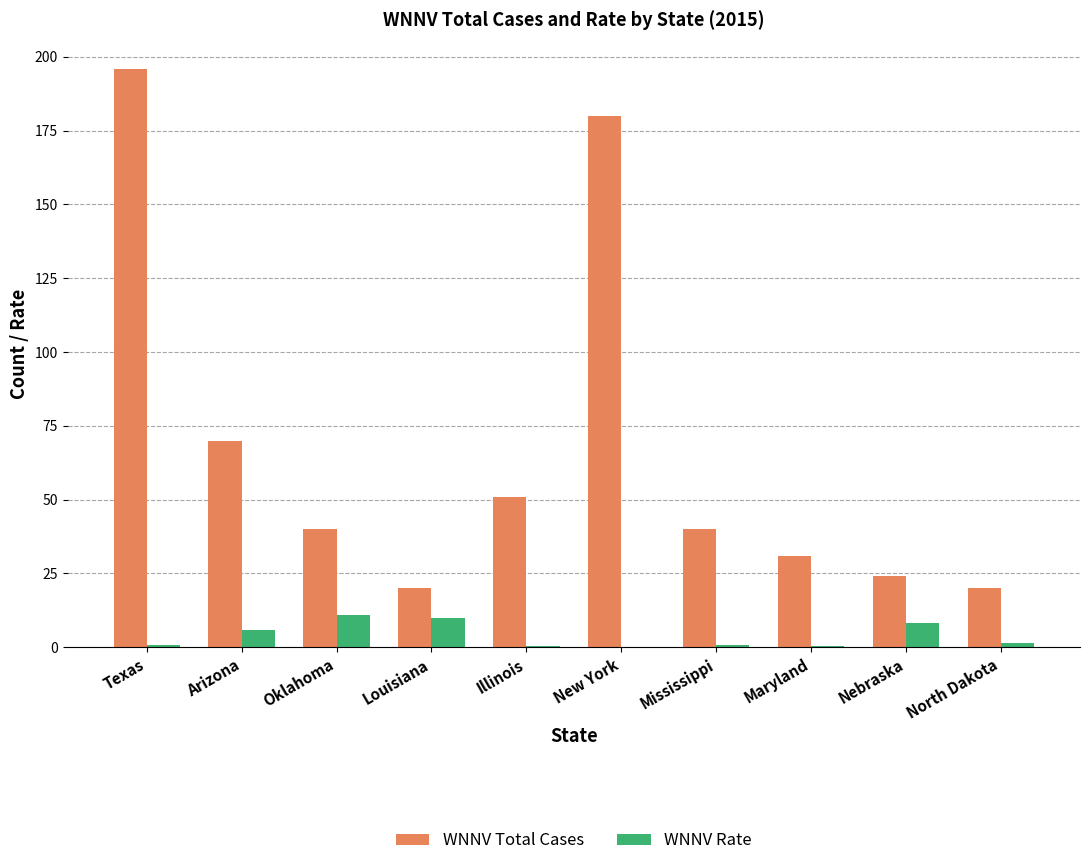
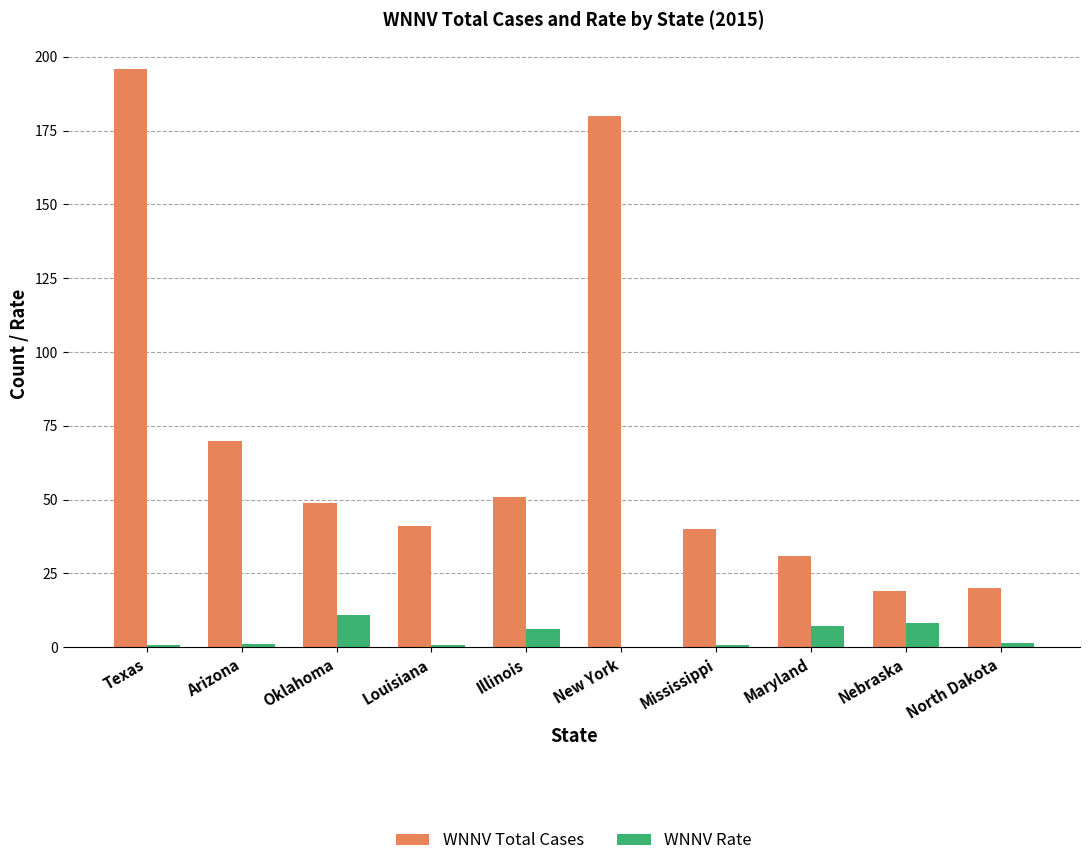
  {
    "WNNV Total Cases": {
      "Texas": 196,
      "Arizona": 70,
-     "Oklahoma": 40,
-     "Louisiana": 20,
+     "Oklahoma": 49,
+     "Louisiana": 41,
      "Illinois": 51,
      "New York": 180,
      "Mississippi": 40,
      "Maryland": 31,
-     "Nebraska": 24,
+     "Nebraska": 19,
      "North Dakota": 20
    },
    "WNNV Rate": {
-     "Arizona": 6,
+     "Arizona": 1,
      "Oklahoma": 11,
-     "Louisiana": 10,
-     "Illinois": 0,
-     "Maryland": 1,
+     "Louisiana": 1,
+     "Illinois": 6,
+     "Maryland": 7,
      "Nebraska": 8,
      "North Dakota": 1
    }
  }
